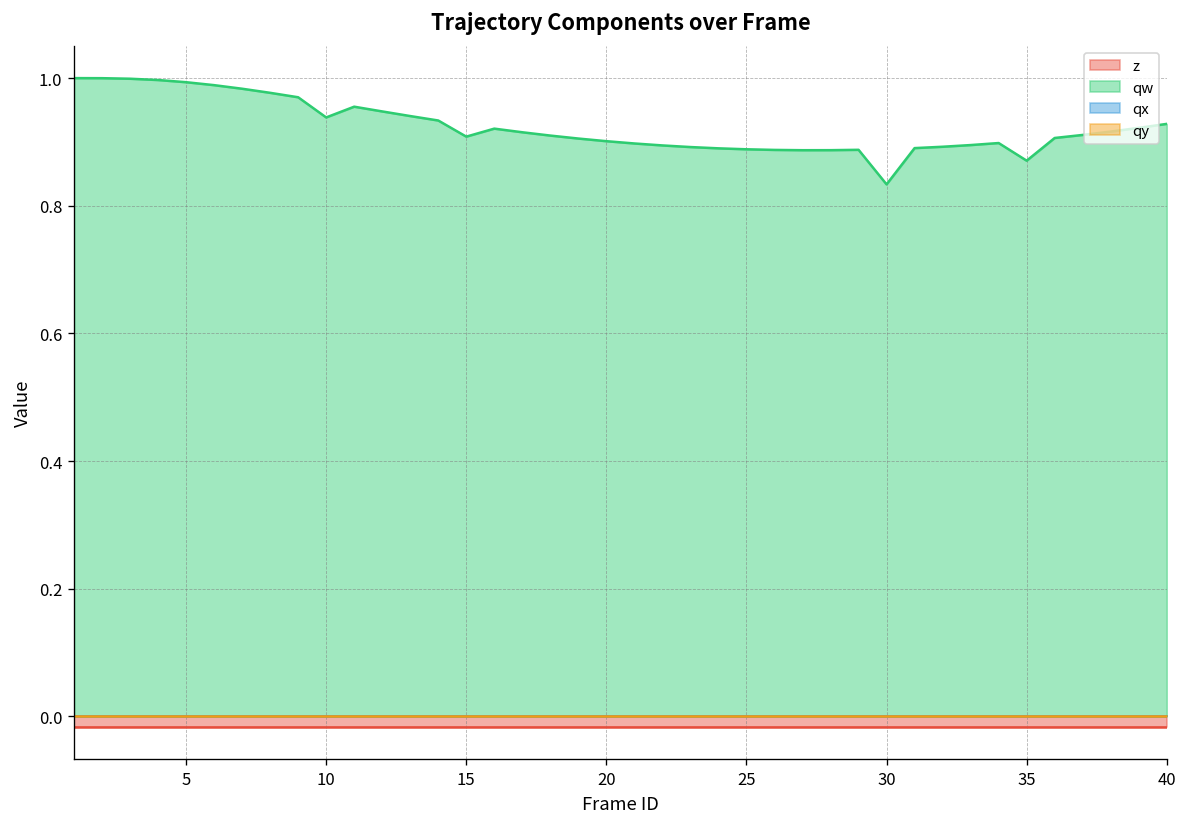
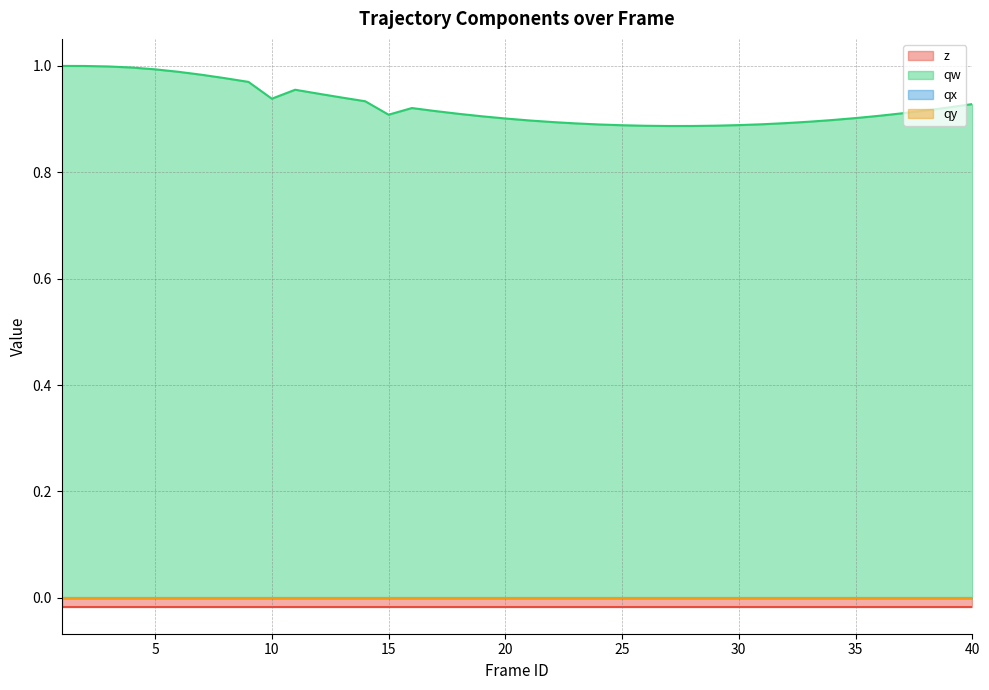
  {
    "qy": {
      "5": 0.00,
      "10": 0.00,
      "15": 0.00,
      "20": 0.00,
      "25": 0.00,
      "30": 0.00,
      "35": 0.00,
      "40": 0.00
    },
    "qw": {
      "5": 0.99,
      "10": 0.94,
      "15": 0.91,
      "20": 0.90,
      "25": 0.89,
-     "30": 0.83,
-     "35": 0.87,
+     "30": 0.89,
+     "35": 0.90,
      "40": 0.93
    }
  }
